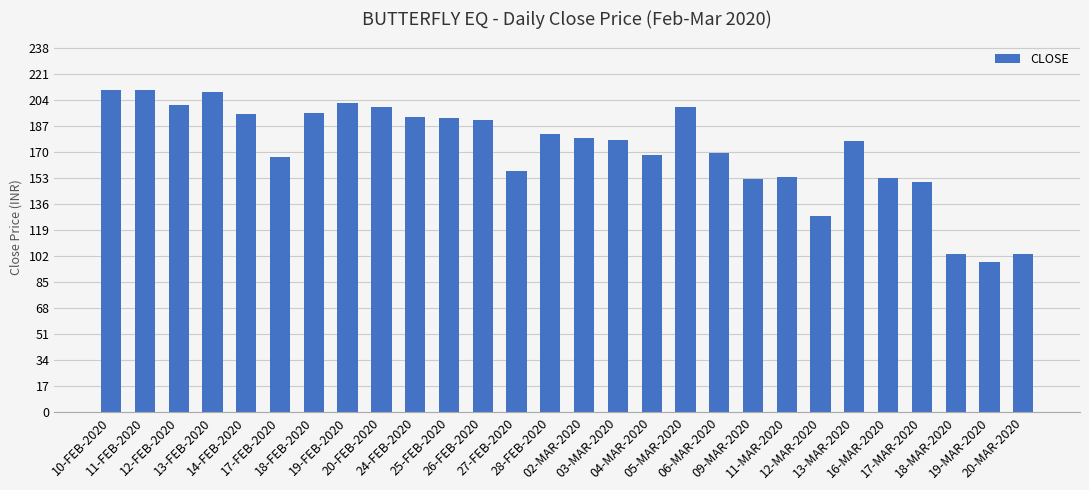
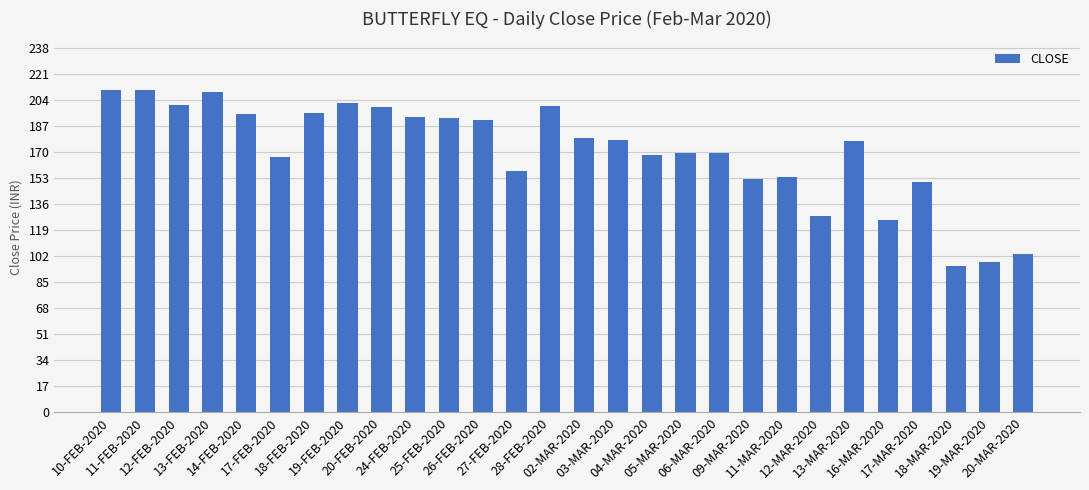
  {
    "10-FEB-2020": 211,
    "11-FEB-2020": 211,
    "12-FEB-2020": 201,
    "13-FEB-2020": 209,
    "14-FEB-2020": 195,
    "17-FEB-2020": 167,
    "18-FEB-2020": 196,
    "19-FEB-2020": 203,
    "20-FEB-2020": 200,
    "24-FEB-2020": 193,
    "25-FEB-2020": 192,
    "26-FEB-2020": 191,
    "27-FEB-2020": 158,
-   "28-FEB-2020": 182,
+   "28-FEB-2020": 200,
    "02-MAR-2020": 179,
    "03-MAR-2020": 178,
    "04-MAR-2020": 168,
-   "05-MAR-2020": 200,
+   "05-MAR-2020": 170,
    "06-MAR-2020": 170,
    "09-MAR-2020": 153,
    "11-MAR-2020": 154,
    "12-MAR-2020": 128,
    "13-MAR-2020": 177,
-   "16-MAR-2020": 153,
+   "16-MAR-2020": 126,
    "17-MAR-2020": 150,
-   "18-MAR-2020": 104,
+   "18-MAR-2020": 96,
    "19-MAR-2020": 98,
    "20-MAR-2020": 103
  }
